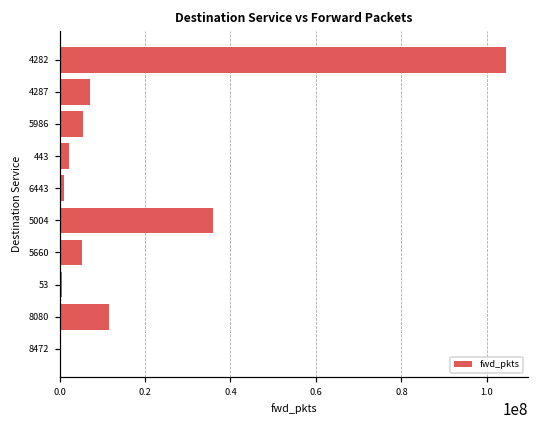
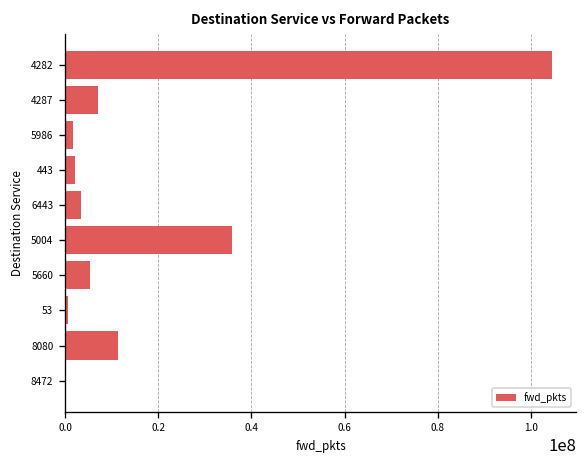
  {
    "4282": 104000000,
    "4287": 7000000,
-   "5986": 5000000,
+   "5986": 2000000,
    "443": 2000000,
-   "6443": 1000000,
+   "6443": 3000000,
    "5004": 36000000,
    "5660": 5000000,
    "8080": 11000000
  }
